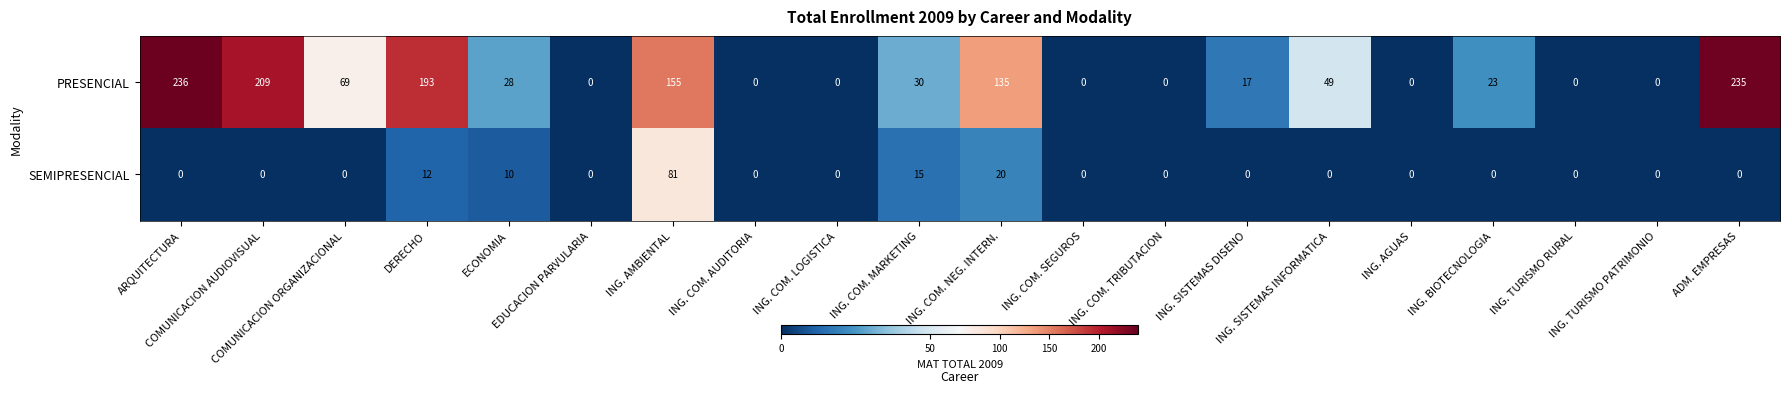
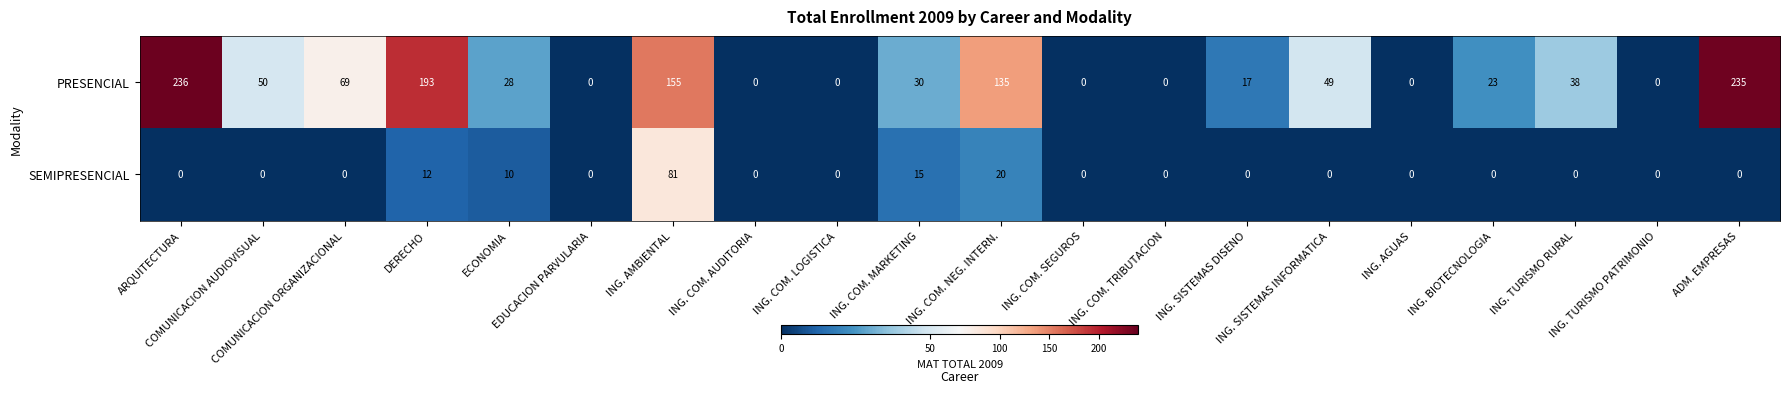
  {
    "PRESENCIAL": {
      "ARQUITECTURA": 236,
-     "COMUNICACION AUDIOVISUAL": 209,
+     "COMUNICACION AUDIOVISUAL": 50,
      "COMUNICACION ORGANIZACIONAL": 69,
      "DERECHO": 193,
      "ECONOMIA": 28,
      "EDUCACION PARVULARIA": 0,
      "ING. AMBIENTAL": 155,
      "ING. COM. AUDITORIA": 0,
      "ING. COM. LOGISTICA": 0,
      "ING. COM. MARKETING": 30,
      "ING. COM. NEG. INTERN.": 135,
      "ING. COM. SEGUROS": 0,
      "ING. COM. TRIBUTACION": 0,
      "ING. SISTEMAS DISENO": 17,
      "ING. SISTEMAS INFORMATICA": 49,
      "ING. AGUAS": 0,
      "ING. BIOTECNOLOGIA": 23,
-     "ING. TURISMO RURAL": 0,
+     "ING. TURISMO RURAL": 38,
      "ING. TURISMO PATRIMONIO": 0,
      "ADM. EMPRESAS": 235
    },
    "SEMIPRESENCIAL": {
      "ARQUITECTURA": 0,
      "COMUNICACION AUDIOVISUAL": 0,
      "COMUNICACION ORGANIZACIONAL": 0,
      "DERECHO": 12,
      "ECONOMIA": 10,
      "EDUCACION PARVULARIA": 0,
      "ING. AMBIENTAL": 81,
      "ING. COM. AUDITORIA": 0,
      "ING. COM. LOGISTICA": 0,
      "ING. COM. MARKETING": 15,
      "ING. COM. NEG. INTERN.": 20,
      "ING. COM. SEGUROS": 0,
      "ING. COM. TRIBUTACION": 0,
      "ING. SISTEMAS DISENO": 0,
      "ING. SISTEMAS INFORMATICA": 0,
      "ING. AGUAS": 0,
      "ING. BIOTECNOLOGIA": 0,
      "ING. TURISMO RURAL": 0,
      "ING. TURISMO PATRIMONIO": 0,
      "ADM. EMPRESAS": 0
    }
  }
